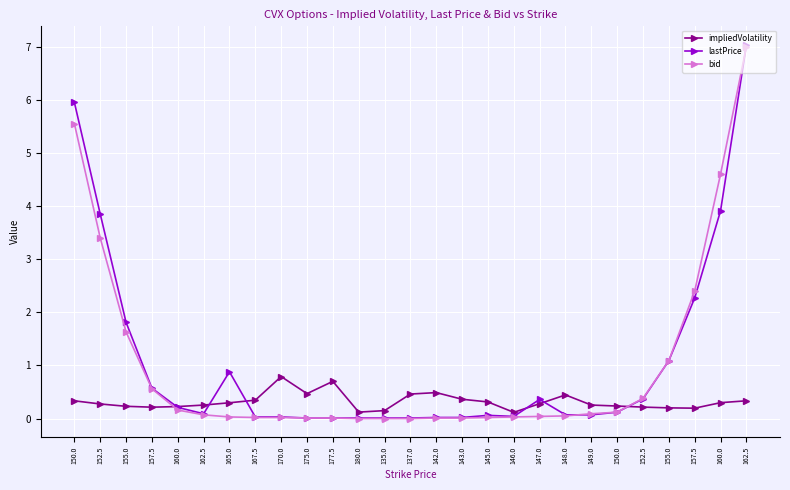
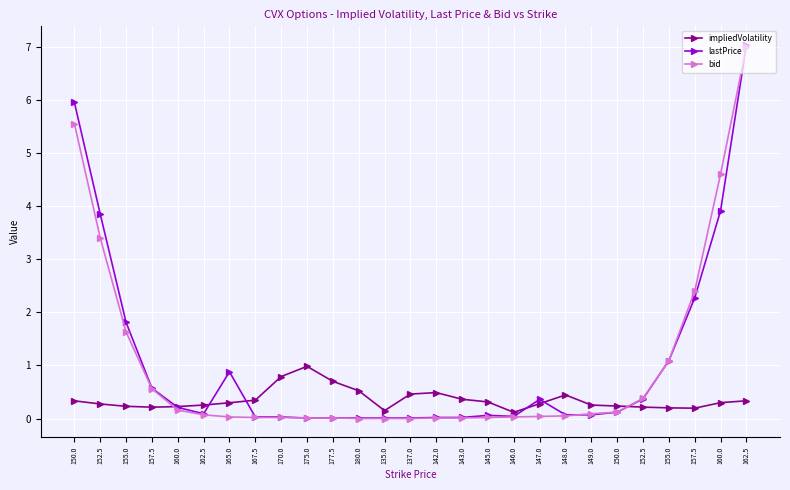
  {
    "impliedVolatility": {
      "165.0": 0.3,
      "167.5": 0.3,
      "170.0": 0.8,
-     "175.0": 0.5,
+     "175.0": 1.0,
      "177.5": 0.7,
-     "180.0": 0.1,
+     "180.0": 0.5,
      "135.0": 0.1,
      "137.0": 0.5,
      "142.0": 0.5,
      "143.0": 0.4,
      "145.0": 0.3,
      "146.0": 0.1,
      "147.0": 0.3,
      "148.0": 0.4,
      "149.0": 0.3
    },
    "lastPrice": {
      "165.0": 0.9,
      "147.0": 0.4
    },
    "bid": {
      "165.0": 0.0,
      "147.0": 0.0
    }
  }
